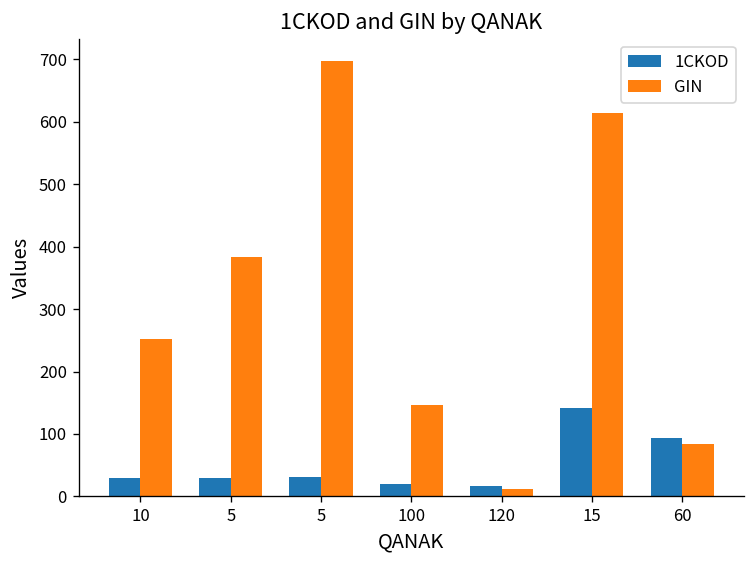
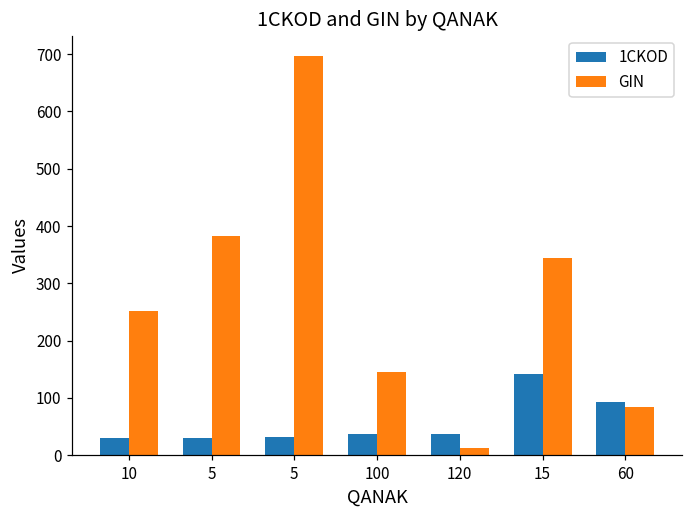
  {
    "1CKOD": {
      "10": 30,
-     "100": 20,
-     "120": 20,
+     "100": 40,
+     "120": 40,
      "15": 140,
      "60": 90
    },
    "GIN": {
      "10": 250,
      "100": 150,
      "120": 10,
-     "15": 610,
+     "15": 350,
      "60": 80
    }
  }
